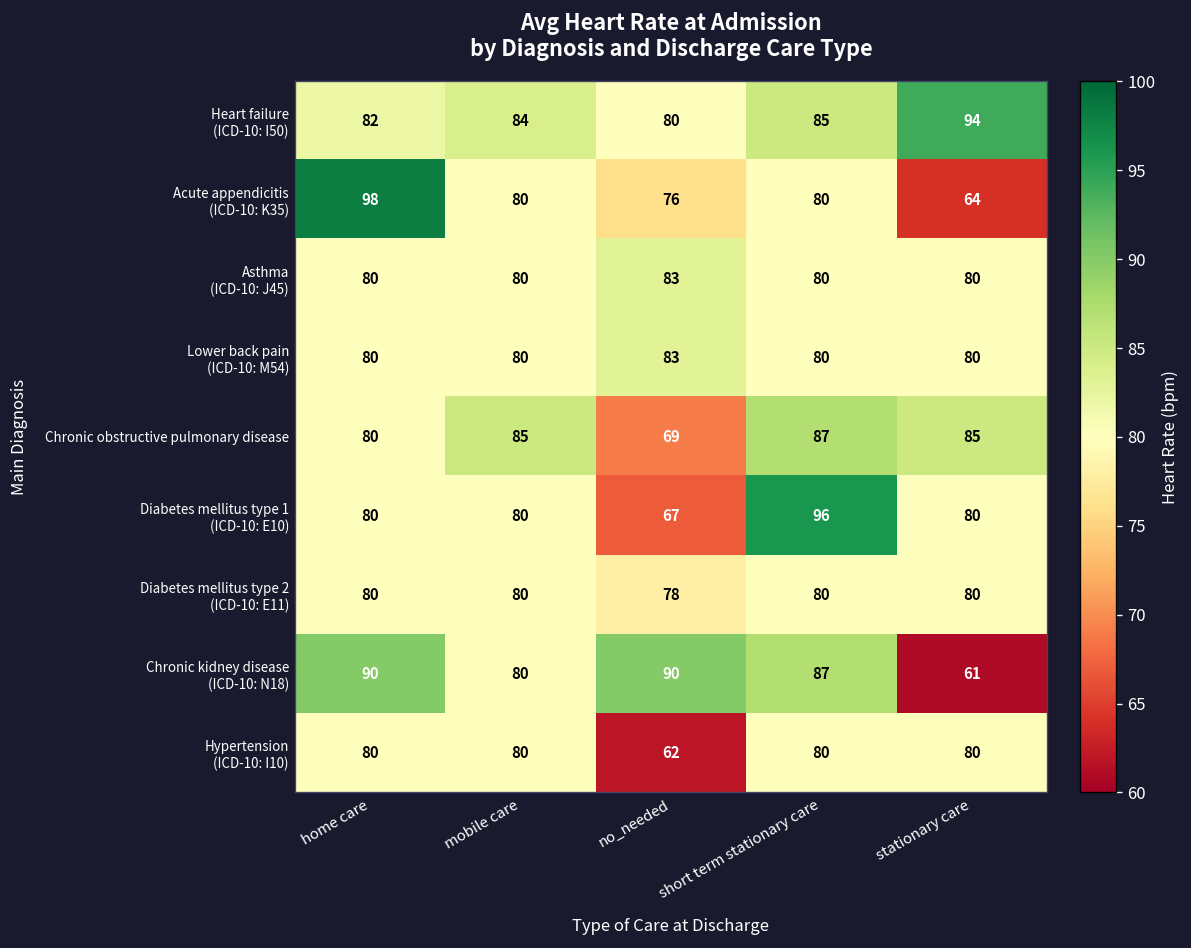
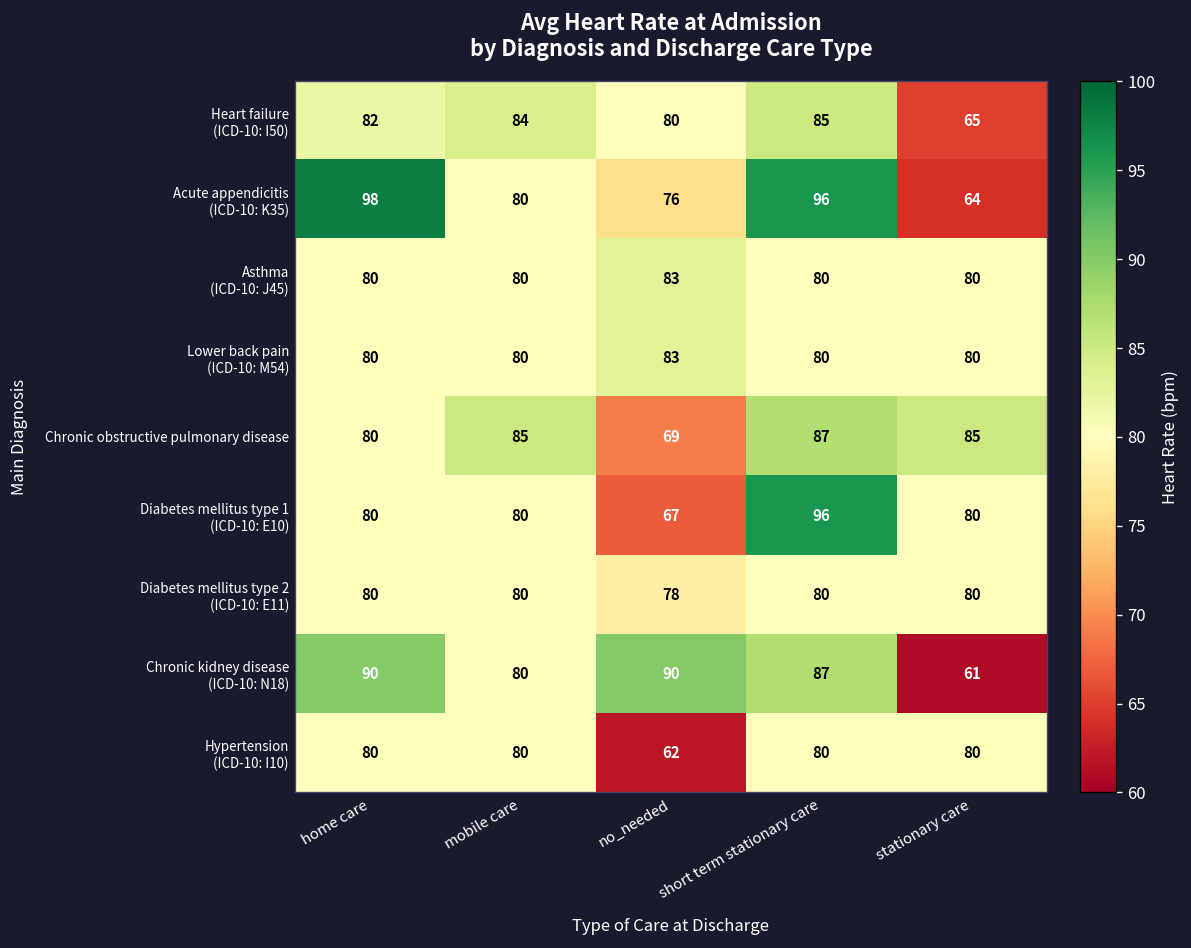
  {
    "Heart failure (ICD-10: I50)": {
      "home care": 82,
      "mobile care": 84,
      "no_needed": 80,
      "short term stationary care": 85,
-     "stationary care": 94
+     "stationary care": 65
    },
    "Acute appendicitis (ICD-10: K35)": {
      "home care": 98,
      "mobile care": 80,
      "no_needed": 76,
-     "short term stationary care": 80,
+     "short term stationary care": 96,
      "stationary care": 64
    },
    "Asthma (ICD-10: J45)": {
      "home care": 80,
      "mobile care": 80,
      "no_needed": 83,
      "short term stationary care": 80,
      "stationary care": 80
    },
    "Lower back pain (ICD-10: M54)": {
      "home care": 80,
      "mobile care": 80,
      "no_needed": 83,
      "short term stationary care": 80,
      "stationary care": 80
    },
    "Chronic obstructive pulmonary disease": {
      "home care": 80,
      "mobile care": 85,
      "no_needed": 69,
      "short term stationary care": 87,
      "stationary care": 85
    },
    "Diabetes mellitus type 1 (ICD-10: E10)": {
      "home care": 80,
      "mobile care": 80,
      "no_needed": 67,
      "short term stationary care": 96,
      "stationary care": 80
    },
    "Diabetes mellitus type 2 (ICD-10: E11)": {
      "home care": 80,
      "mobile care": 80,
      "no_needed": 78,
      "short term stationary care": 80,
      "stationary care": 80
    },
    "Chronic kidney disease (ICD-10: N18)": {
      "home care": 90,
      "mobile care": 80,
      "no_needed": 90,
      "short term stationary care": 87,
      "stationary care": 61
    },
    "Hypertension (ICD-10: I10)": {
      "home care": 80,
      "mobile care": 80,
      "no_needed": 62,
      "short term stationary care": 80,
      "stationary care": 80
    }
  }
